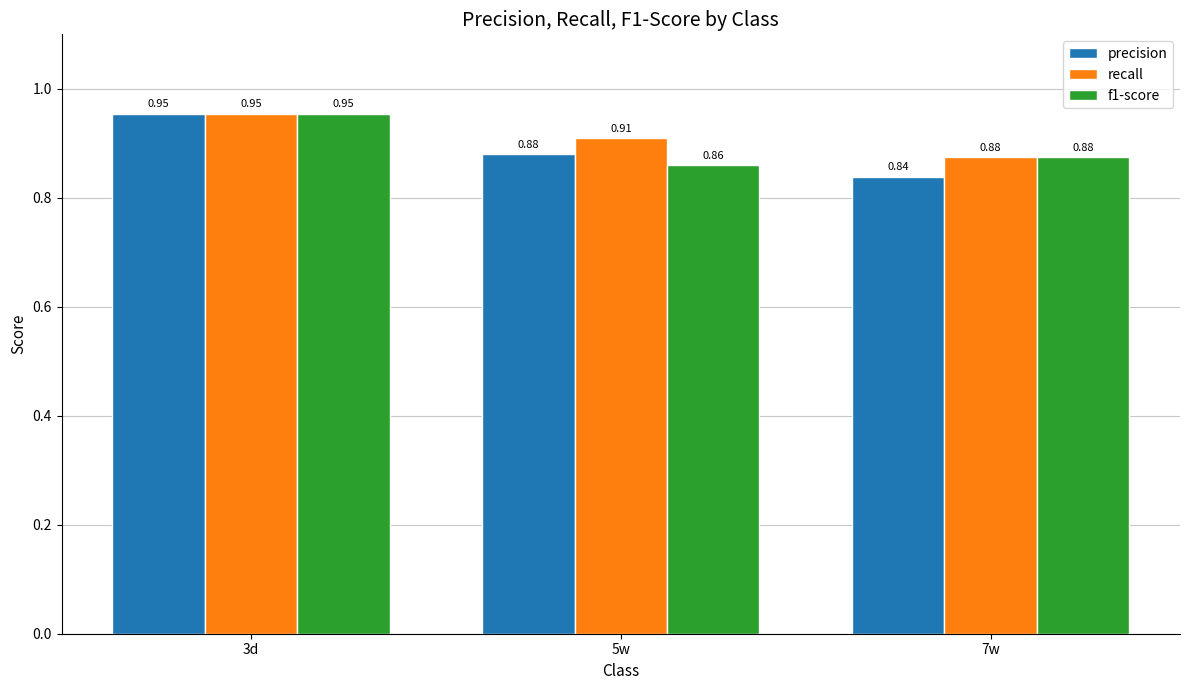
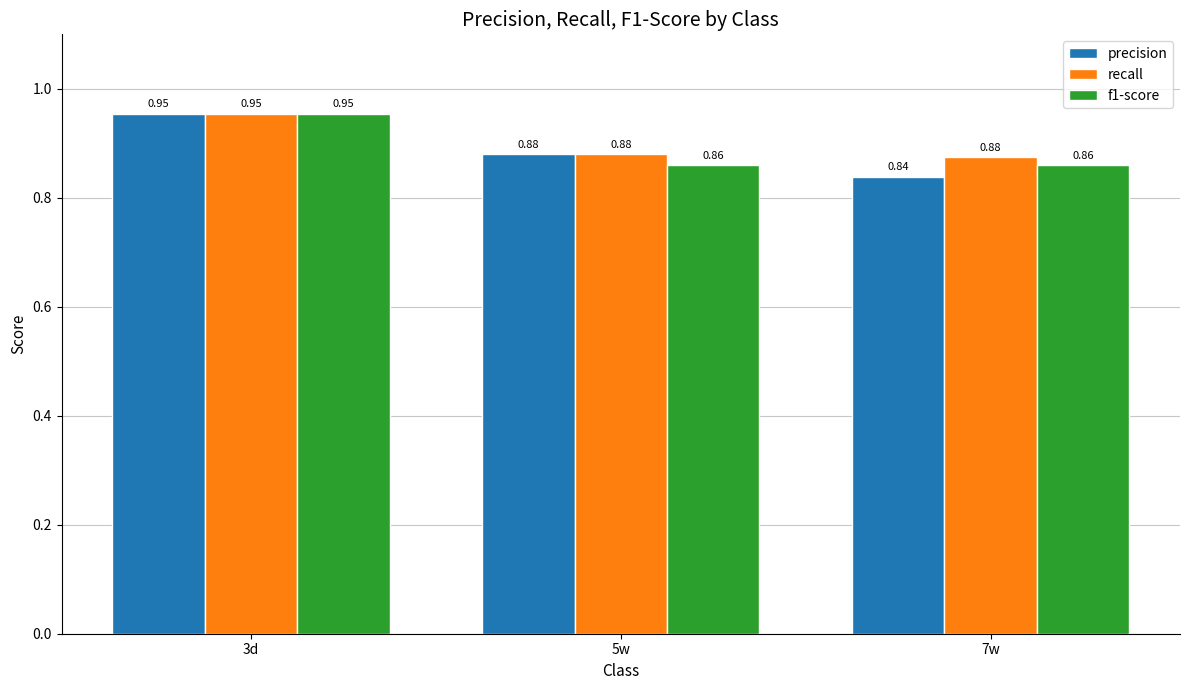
  {
    "precision": {
      "3d": 0.95,
      "5w": 0.88,
      "7w": 0.84
    },
    "recall": {
      "3d": 0.95,
-     "5w": 0.91,
+     "5w": 0.88,
      "7w": 0.88
    },
    "f1-score": {
      "3d": 0.95,
      "5w": 0.86,
-     "7w": 0.88
+     "7w": 0.86
    }
  }
